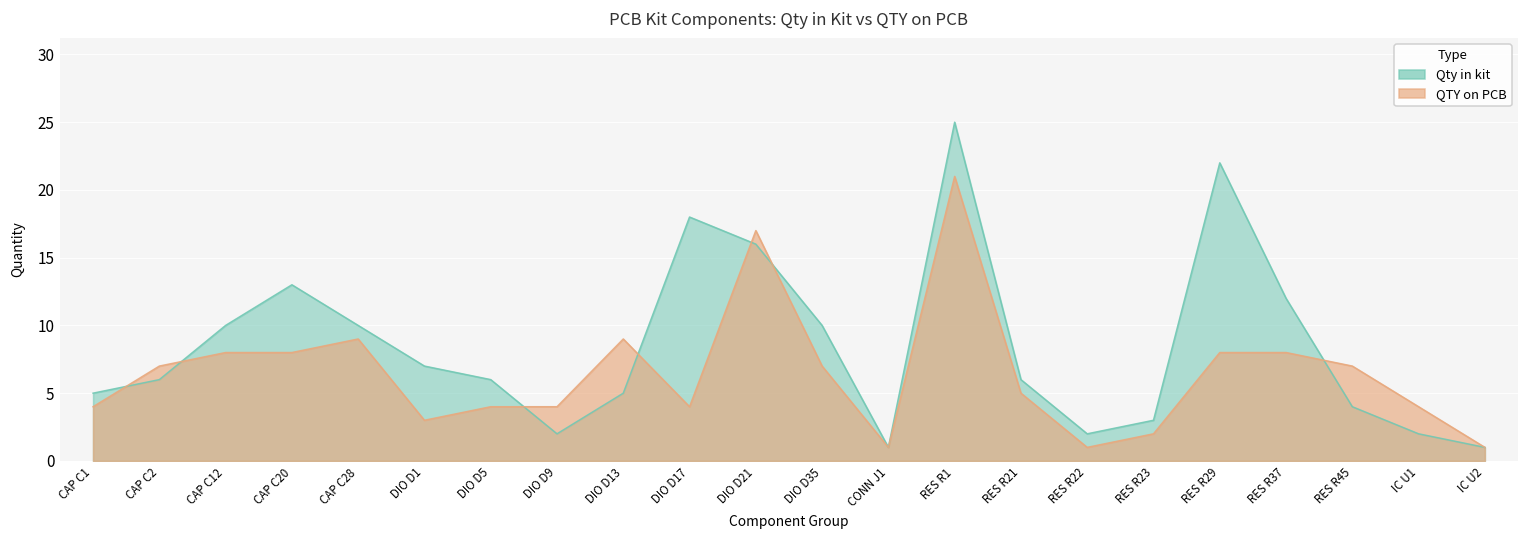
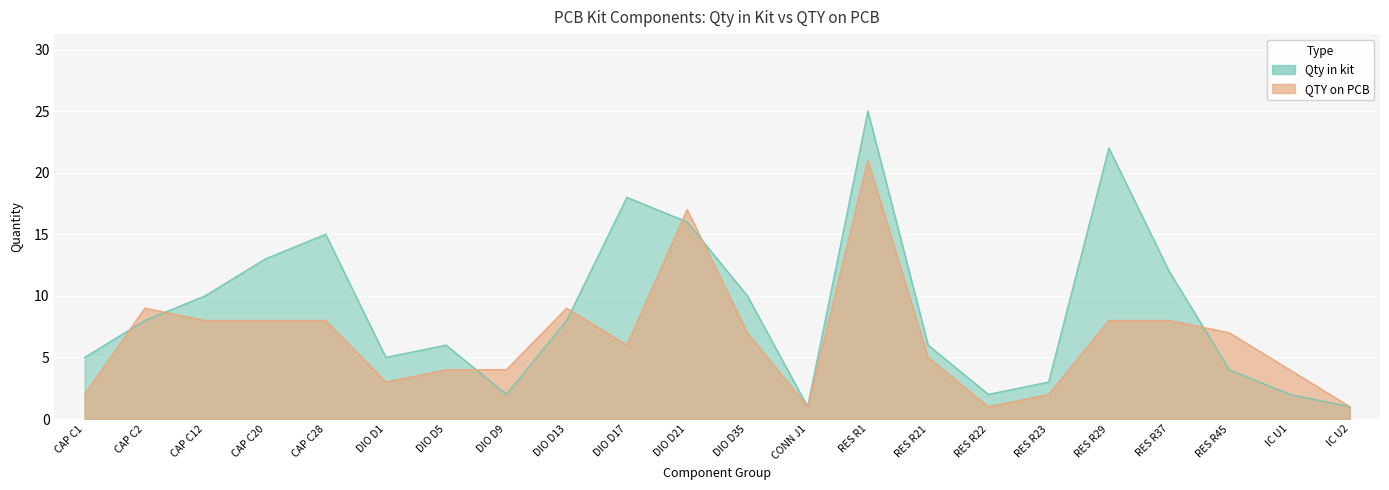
  {
    "Qty in kit": {
      "CAP C1": 5,
-     "CAP C2": 6,
+     "CAP C2": 8,
      "CAP C12": 10,
      "CAP C20": 13,
-     "CAP C28": 10,
-     "DIO D1": 7,
+     "CAP C28": 15,
+     "DIO D1": 5,
      "DIO D5": 6,
      "DIO D9": 2,
-     "DIO D13": 5,
+     "DIO D13": 8,
      "DIO D17": 18,
      "DIO D21": 16,
      "DIO D35": 10,
      "RES R1": 25,
      "RES R21": 6,
      "RES R22": 2,
      "RES R23": 3,
      "RES R29": 22,
      "RES R37": 12,
      "RES R45": 4,
      "IC U1": 2
    },
    "QTY on PCB": {
-     "CAP C1": 4,
-     "CAP C2": 7,
+     "CAP C1": 2,
+     "CAP C2": 9,
      "CAP C12": 8,
      "CAP C20": 8,
-     "CAP C28": 9,
+     "CAP C28": 8,
      "DIO D1": 3,
      "DIO D5": 4,
      "DIO D9": 4,
      "DIO D13": 9,
-     "DIO D17": 4,
+     "DIO D17": 6,
      "DIO D21": 17,
      "DIO D35": 7,
      "RES R1": 21,
      "RES R21": 5,
      "RES R22": 1,
      "RES R23": 2,
      "RES R29": 8,
      "RES R37": 8,
      "RES R45": 7,
      "IC U1": 4
    }
  }
